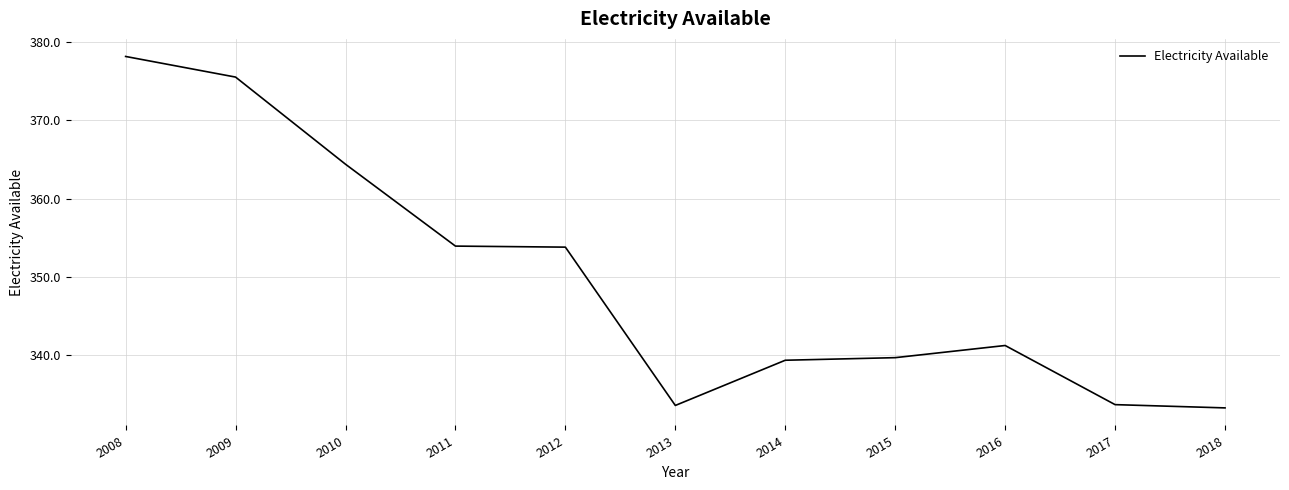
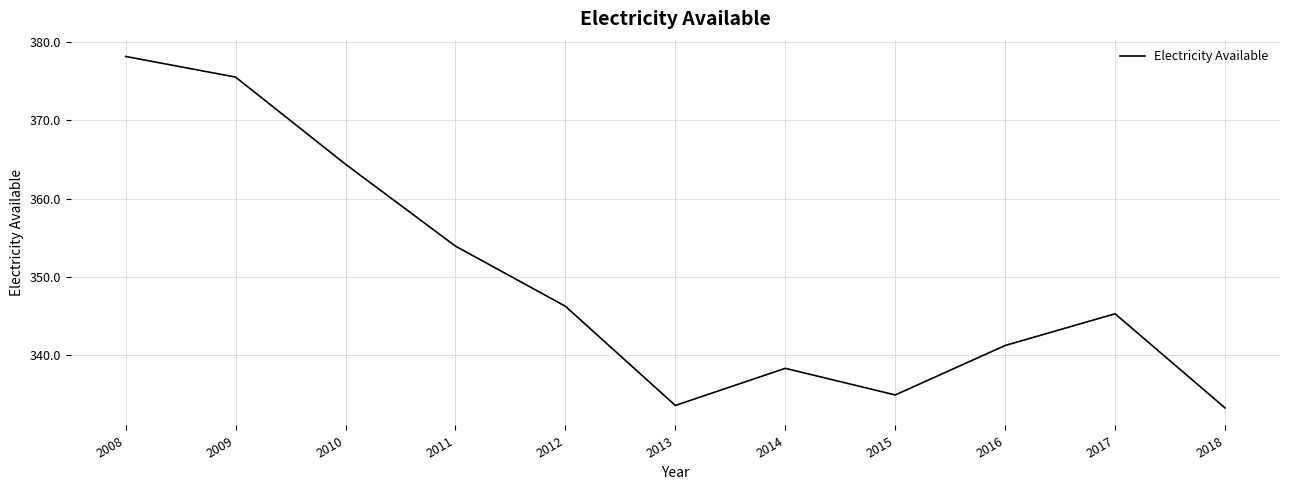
  {
    "2008": 378,
    "2009": 376,
    "2010": 364,
    "2011": 354,
-   "2012": 354,
+   "2012": 346,
    "2013": 333,
-   "2014": 339,
-   "2015": 340,
+   "2014": 338,
+   "2015": 335,
    "2016": 341,
-   "2017": 334,
+   "2017": 345,
    "2018": 333
  }
